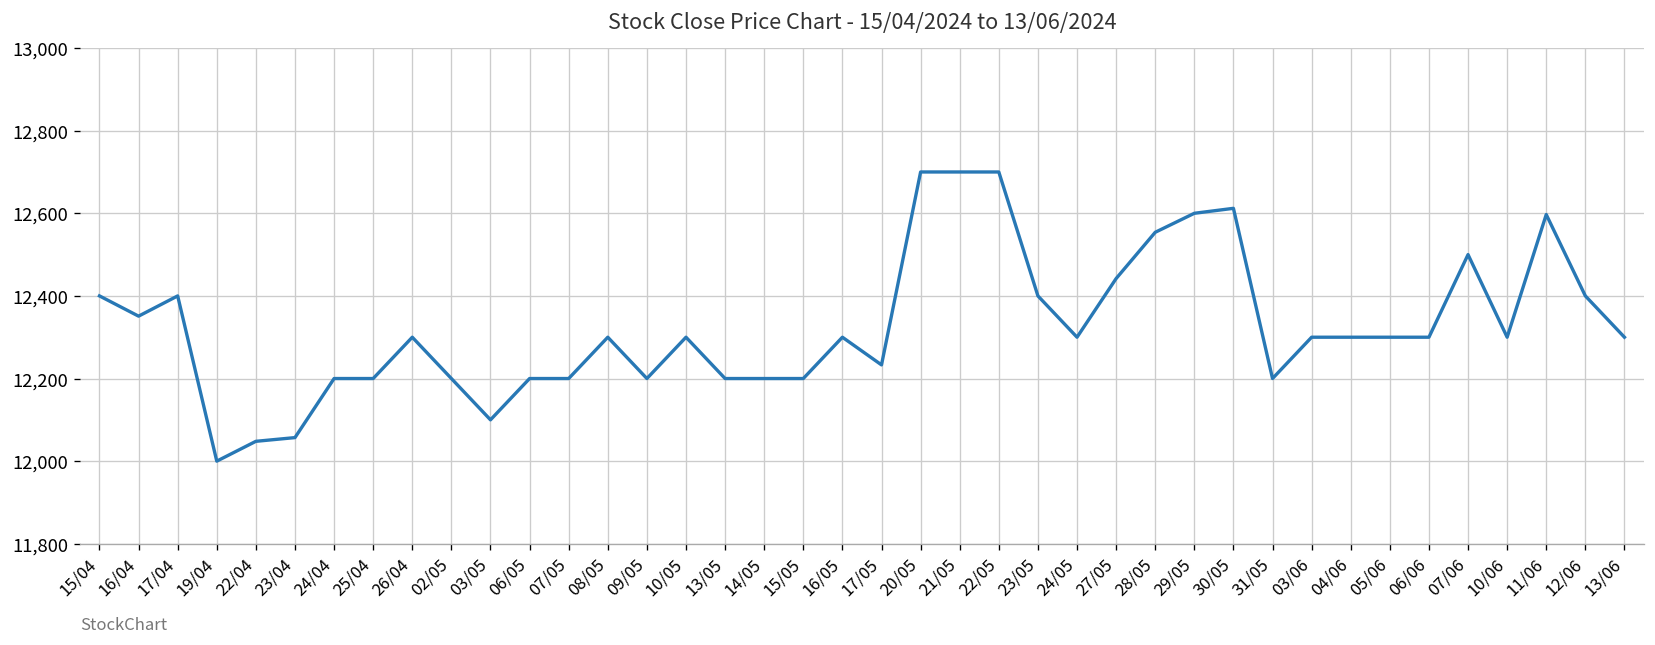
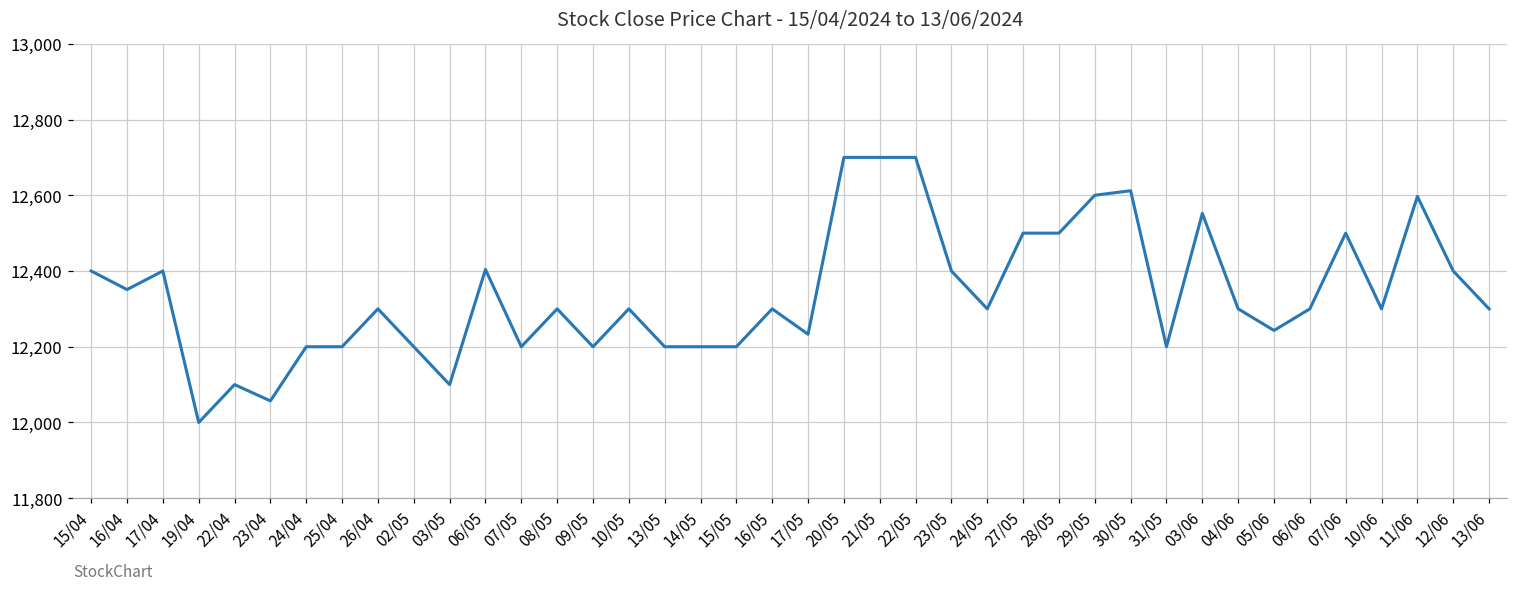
  {
    "15/04": "12,400",
    "16/04": "12,350",
    "17/04": "12,400",
    "19/04": "12,000",
-   "22/04": "12,050",
+   "22/04": "12,100",
    "23/04": "12,060",
    "24/04": "12,200",
    "25/04": "12,200",
    "26/04": "12,300",
    "02/05": "12,200",
    "03/05": "12,100",
-   "06/05": "12,200",
+   "06/05": "12,400",
    "07/05": "12,200",
    "08/05": "12,300",
    "09/05": "12,200",
    "10/05": "12,300",
    "13/05": "12,200",
    "14/05": "12,200",
    "15/05": "12,200",
    "16/05": "12,300",
    "17/05": "12,230",
    "20/05": "12,700",
    "21/05": "12,700",
    "22/05": "12,700",
    "23/05": "12,400",
    "24/05": "12,300",
-   "27/05": "12,440",
-   "28/05": "12,550",
+   "27/05": "12,500",
+   "28/05": "12,500",
    "29/05": "12,600",
    "30/05": "12,610",
    "31/05": "12,200",
-   "03/06": "12,300",
+   "03/06": "12,550",
    "04/06": "12,300",
-   "05/06": "12,300",
+   "05/06": "12,240",
    "06/06": "12,300",
    "07/06": "12,500",
    "10/06": "12,300",
    "11/06": "12,600",
    "12/06": "12,400",
    "13/06": "12,300"
  }
